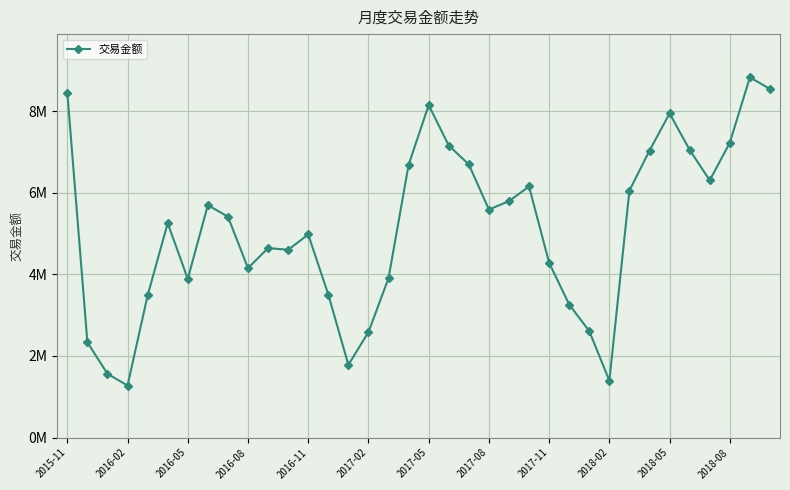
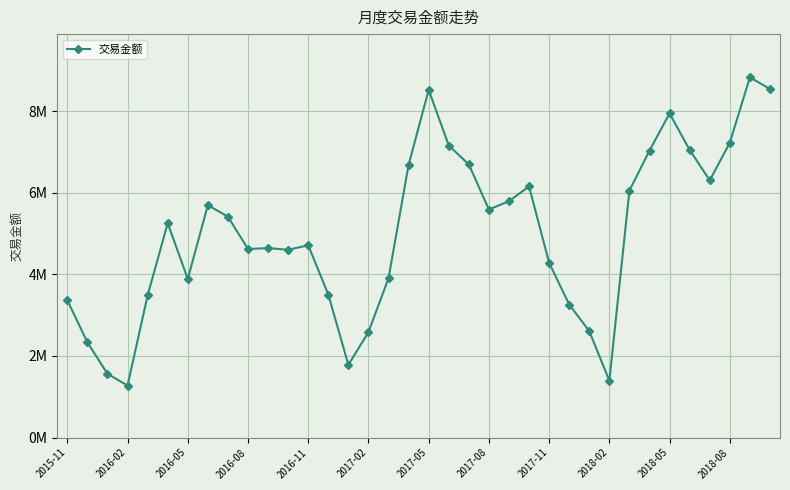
  {
-   "2015-11": 8500000,
+   "2015-11": 3400000,
    "2016-02": 1300000,
    "2016-05": 3900000,
-   "2016-08": 4200000,
-   "2016-11": 5000000,
+   "2016-08": 4600000,
+   "2016-11": 4700000,
    "2017-02": 2600000,
-   "2017-05": 8100000,
+   "2017-05": 8500000,
    "2017-08": 5600000,
    "2017-11": 4300000,
    "2018-02": 1400000,
    "2018-05": 7900000,
    "2018-08": 7200000
  }
